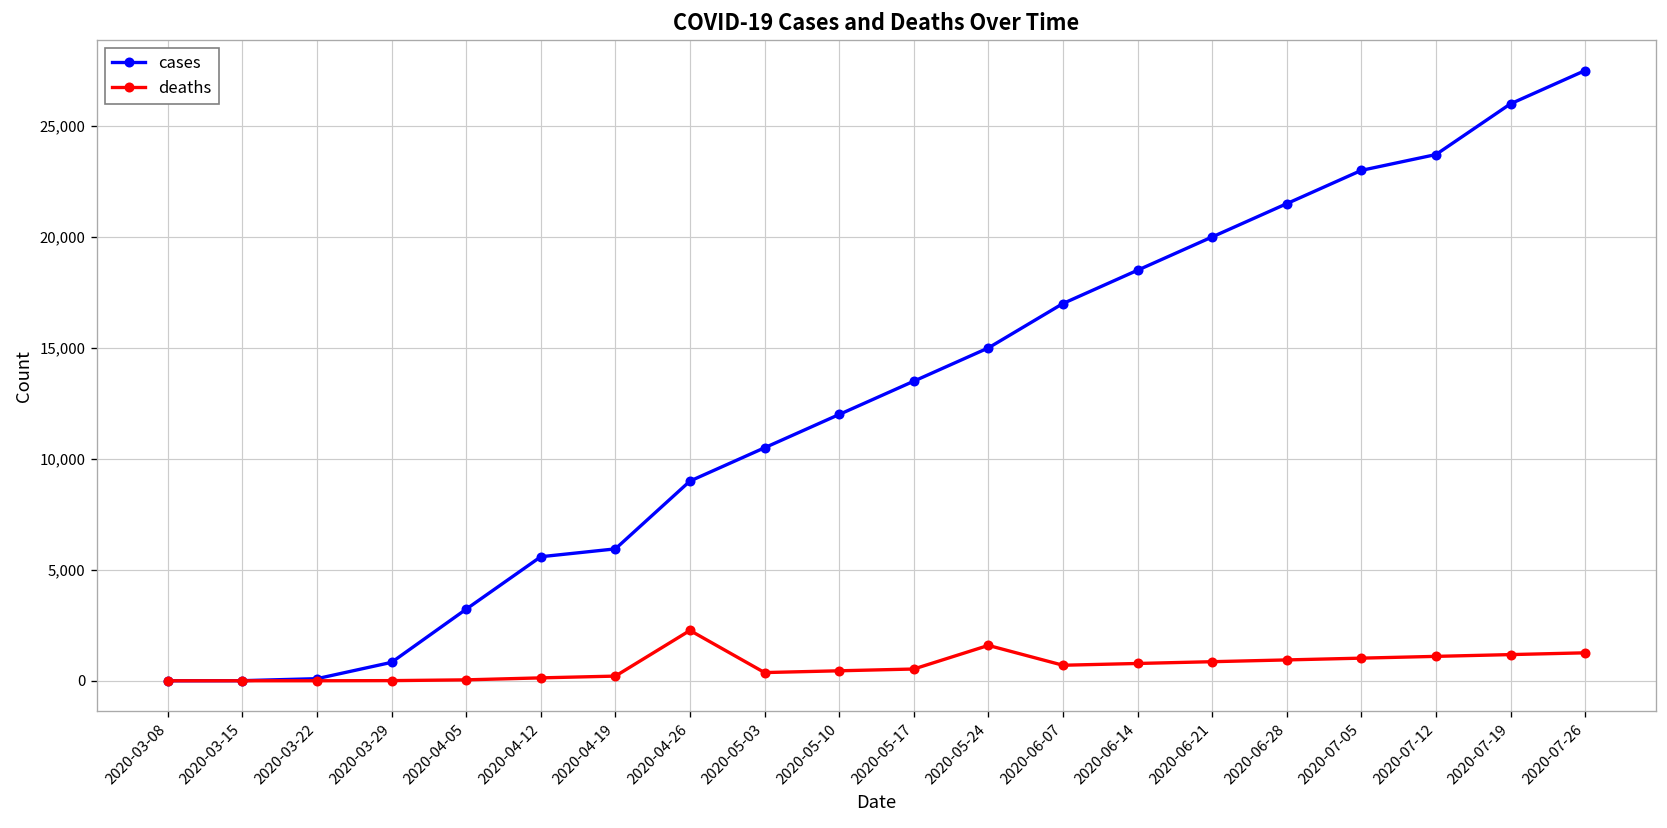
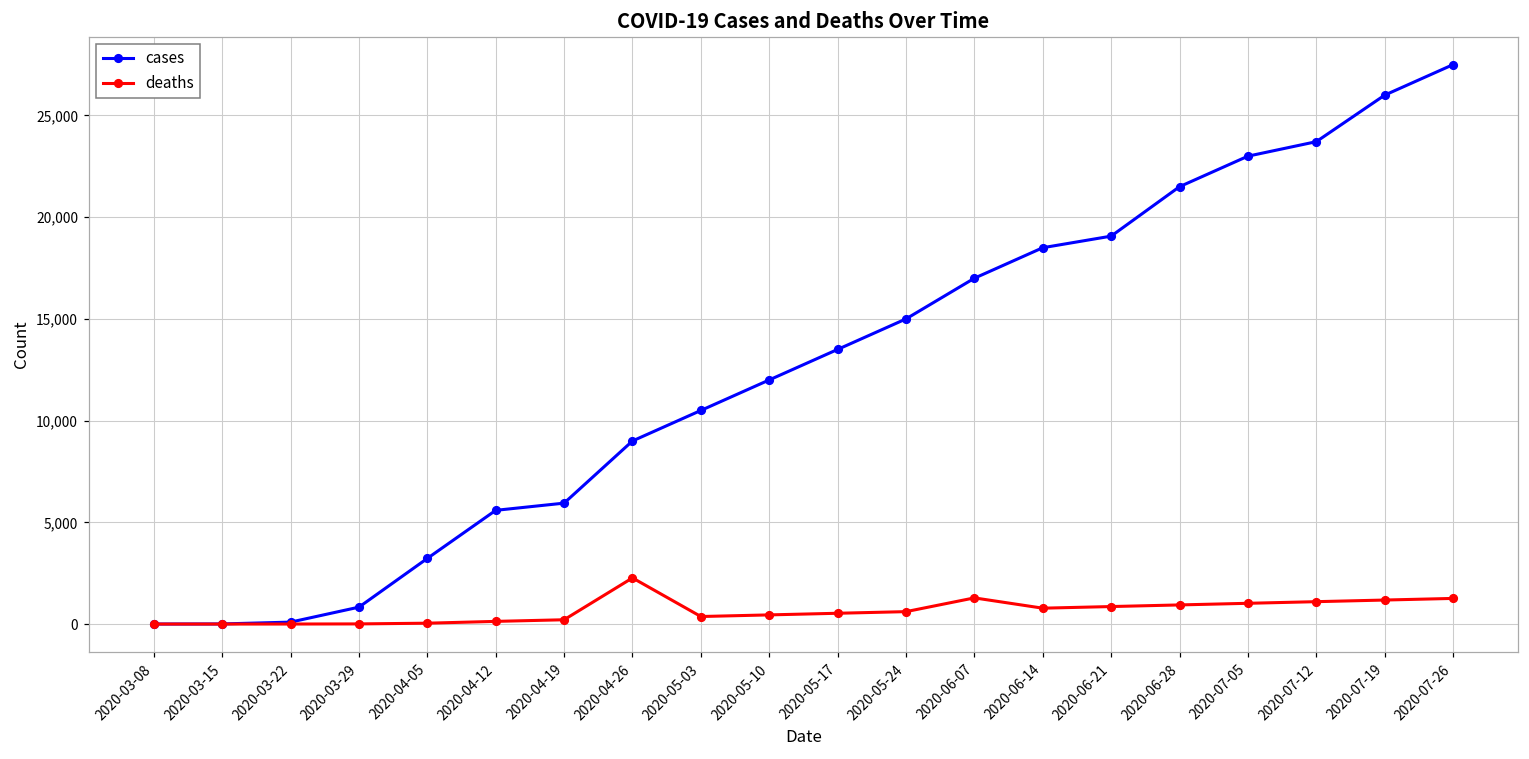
  {
    "cases": {
      "2020-03-29": "800",
      "2020-04-05": "3,200",
      "2020-04-12": "5,600",
      "2020-04-19": "5,900",
      "2020-04-26": "9,000",
      "2020-05-03": "10,500",
      "2020-05-10": "12,000",
      "2020-05-17": "13,500",
      "2020-05-24": "15,000",
      "2020-06-07": "17,000",
      "2020-06-14": "18,500",
-     "2020-06-21": "20,000",
+     "2020-06-21": "19,100",
      "2020-06-28": "21,500",
      "2020-07-05": "23,000",
      "2020-07-12": "23,700",
      "2020-07-19": "26,000",
      "2020-07-26": "27,500"
    },
    "deaths": {
      "2020-03-29": "0",
      "2020-04-05": "0",
      "2020-04-12": "100",
      "2020-04-19": "200",
      "2020-04-26": "2,300",
      "2020-05-03": "400",
      "2020-05-10": "500",
      "2020-05-17": "500",
-     "2020-05-24": "1,600",
-     "2020-06-07": "700",
+     "2020-05-24": "600",
+     "2020-06-07": "1,300",
      "2020-06-14": "800",
      "2020-06-21": "900",
      "2020-06-28": "900",
      "2020-07-05": "1,000",
      "2020-07-12": "1,100",
      "2020-07-19": "1,200",
      "2020-07-26": "1,300"
    }
  }
